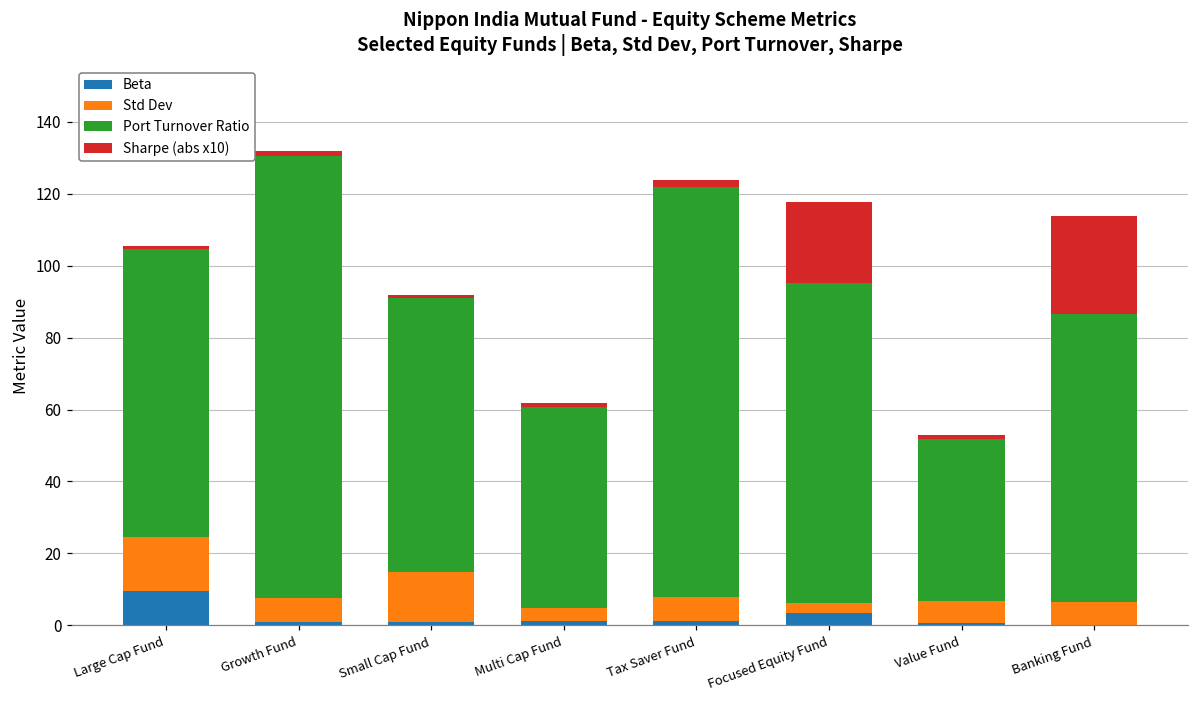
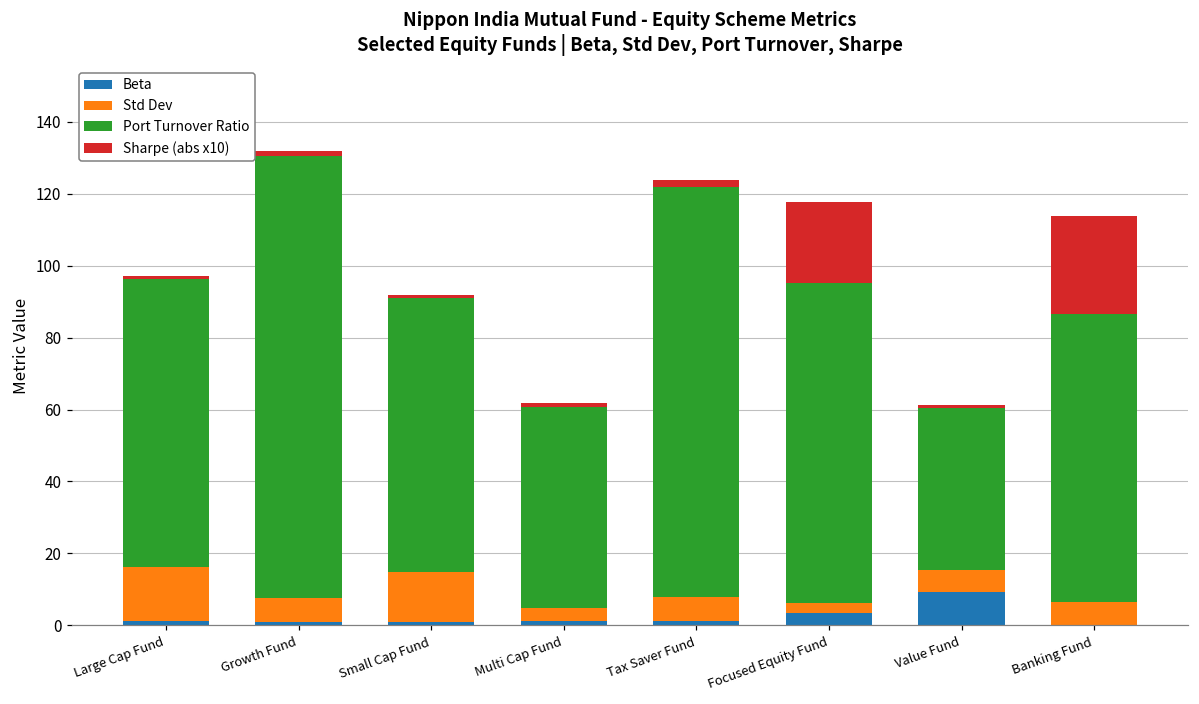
  {
    "Beta": {
-     "Large Cap Fund": 10,
+     "Large Cap Fund": 1,
      "Growth Fund": 1,
      "Small Cap Fund": 1,
      "Multi Cap Fund": 1,
      "Tax Saver Fund": 1,
      "Focused Equity Fund": 4,
-     "Value Fund": 1,
+     "Value Fund": 9,
      "Banking Fund": 0
    },
    "Std Dev": {
      "Large Cap Fund": 15,
      "Growth Fund": 7,
      "Small Cap Fund": 14,
      "Multi Cap Fund": 4,
      "Tax Saver Fund": 7,
      "Focused Equity Fund": 3,
      "Value Fund": 6,
      "Banking Fund": 7
    },
    "Port Turnover Ratio": {
      "Large Cap Fund": 80,
      "Growth Fund": 123,
      "Small Cap Fund": 76,
      "Multi Cap Fund": 56,
      "Tax Saver Fund": 114,
      "Focused Equity Fund": 89,
      "Value Fund": 45,
      "Banking Fund": 80
    },
    "Sharpe (abs x10)": {
      "Large Cap Fund": 1,
      "Growth Fund": 1,
      "Small Cap Fund": 1,
      "Multi Cap Fund": 1,
      "Tax Saver Fund": 2,
      "Focused Equity Fund": 23,
      "Value Fund": 1,
      "Banking Fund": 27
    }
  }
